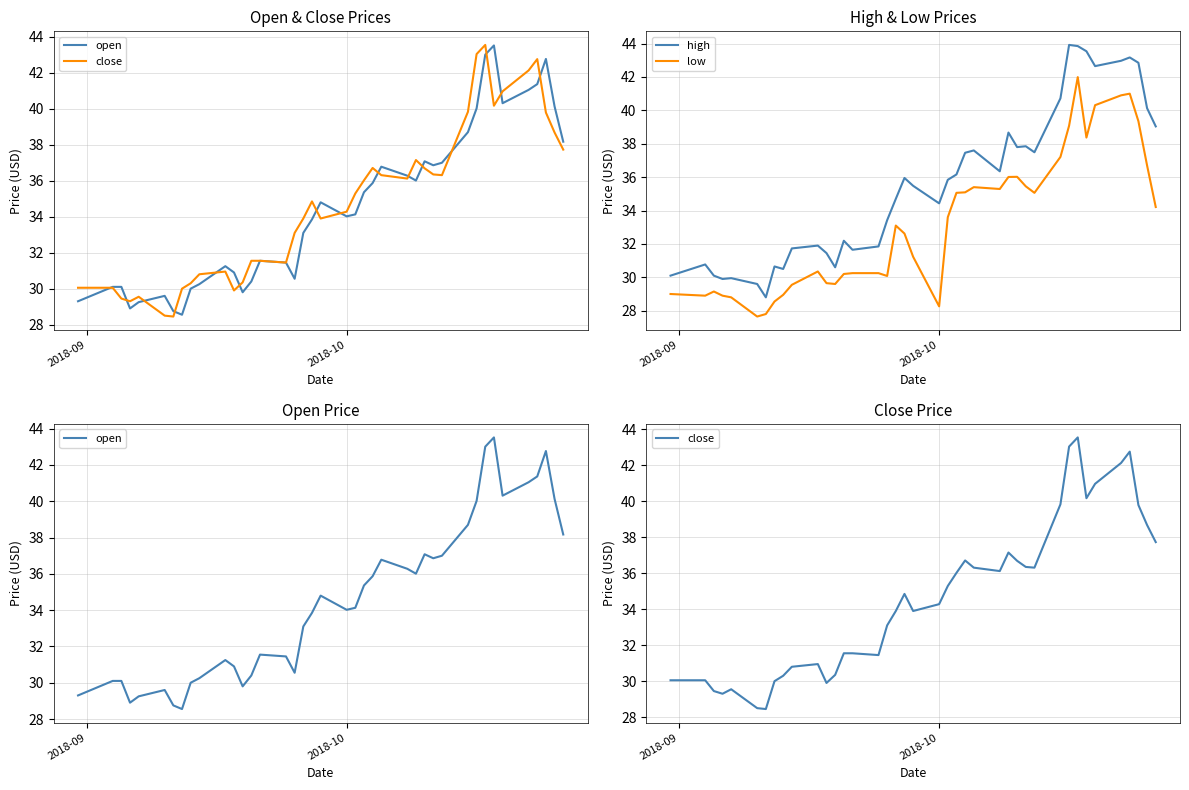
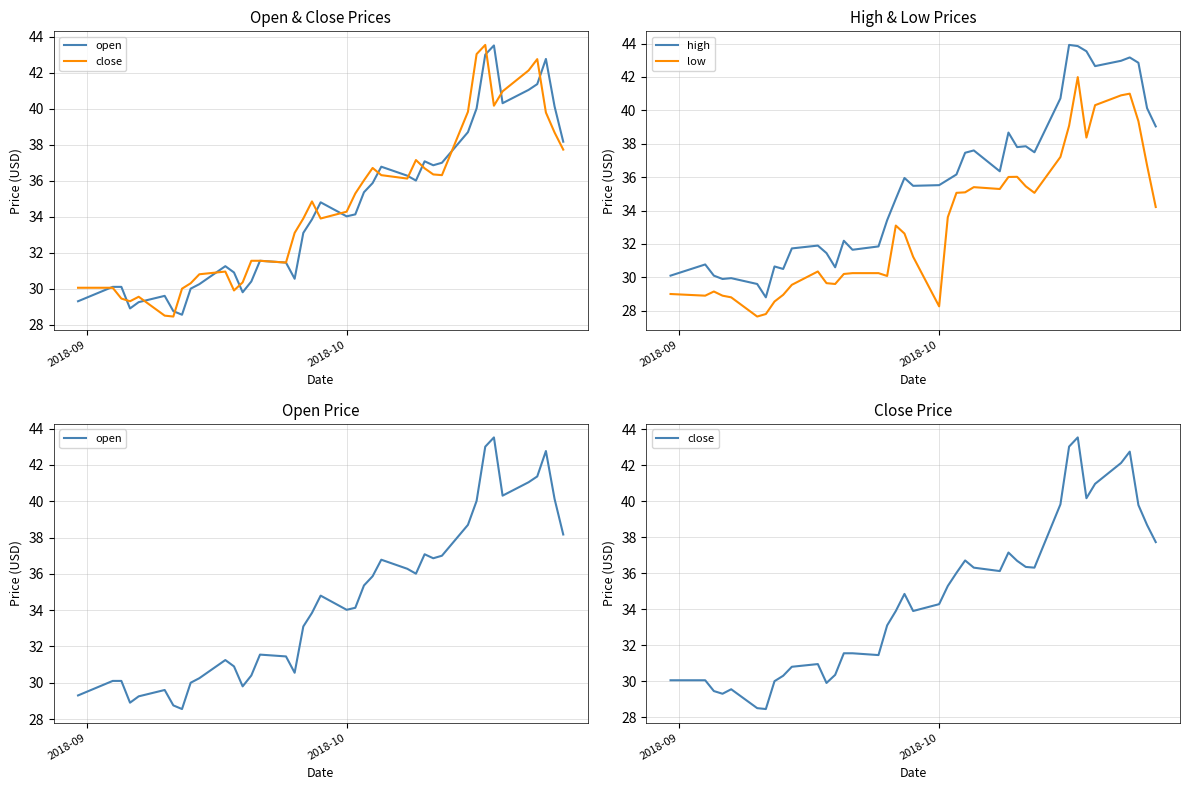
  {
    "Open & Close Prices": {
      "open": {
        "2018-10": 34.0
      }
    },
    "High & Low Prices": {
      "high": {
-       "2018-10": 34.4
+       "2018-10": 35.5
      },
      "low": {
        "2018-10": 28.3
      }
    },
    "Open Price": {
      "2018-10": 34.0
    },
    "Close Price": {
      "2018-10": 34.3
    }
  }
